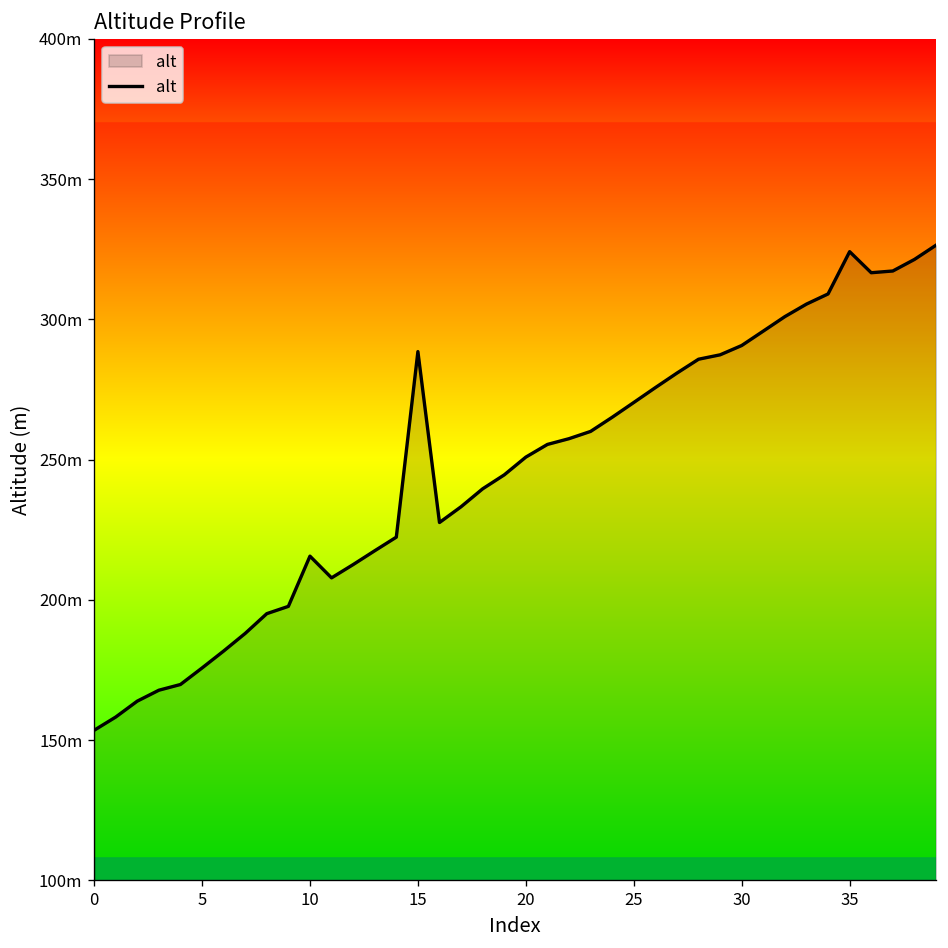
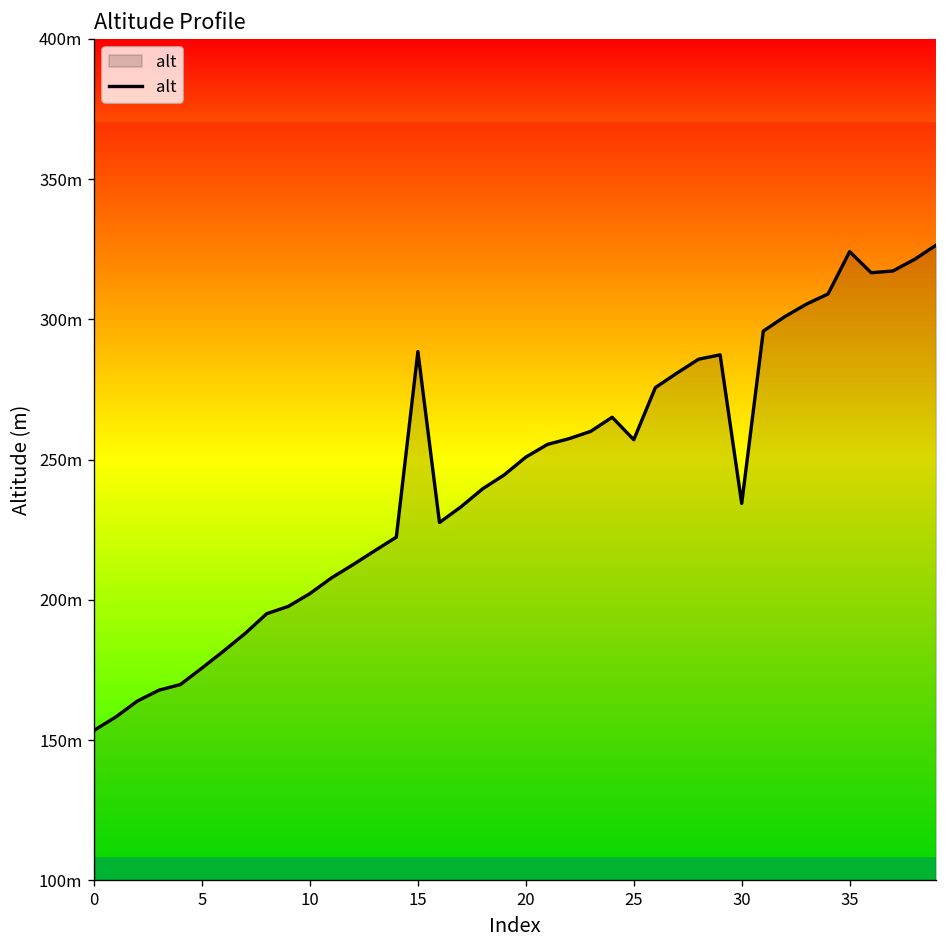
  {
    "0": "154m",
    "5": "176m",
-   "10": "216m",
+   "10": "202m",
    "15": "289m",
    "20": "251m",
-   "25": "270m",
-   "30": "291m",
+   "25": "257m",
+   "30": "234m",
    "35": "324m"
  }
